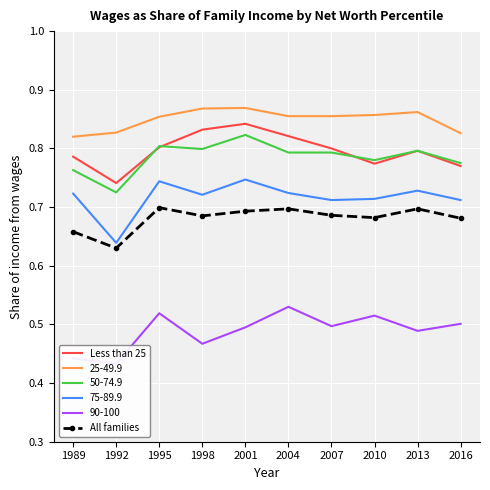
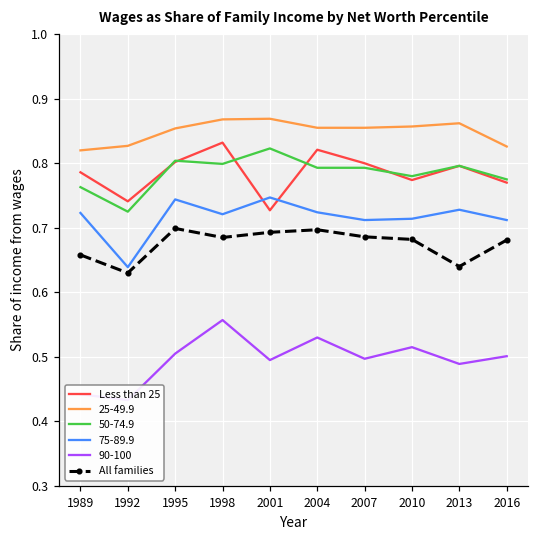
  {
    "Less than 25": {
      "1989": 0.79,
      "1992": 0.74,
      "1998": 0.83,
-     "2001": 0.84,
+     "2001": 0.73,
      "2004": 0.82,
      "2007": 0.80,
      "2010": 0.77,
      "2016": 0.77
    },
    "25-49.9": {
      "1989": 0.82,
      "1992": 0.83,
      "1995": 0.85,
      "1998": 0.87,
      "2001": 0.87,
      "2004": 0.86,
      "2007": 0.86,
      "2010": 0.86,
      "2013": 0.86,
      "2016": 0.83
    },
    "50-74.9": {
      "1989": 0.76,
      "1992": 0.73,
      "1998": 0.80,
      "2001": 0.82,
      "2004": 0.79,
      "2007": 0.79,
      "2010": 0.78,
      "2016": 0.78
    },
    "75-89.9": {
      "1989": 0.72,
      "1992": 0.64,
      "1995": 0.74,
      "1998": 0.72,
      "2001": 0.75,
      "2004": 0.72,
      "2007": 0.71,
      "2010": 0.71,
      "2013": 0.73,
      "2016": 0.71
    },
    "90-100": {
-     "1995": 0.52,
-     "1998": 0.47,
+     "1995": 0.51,
+     "1998": 0.56,
      "2001": 0.50,
      "2004": 0.53,
      "2007": 0.50,
      "2010": 0.52,
      "2013": 0.49,
      "2016": 0.50
    },
    "All families": {
      "1989": 0.66,
      "1992": 0.63,
      "1995": 0.70,
      "1998": 0.69,
      "2001": 0.69,
      "2004": 0.70,
      "2007": 0.69,
      "2010": 0.68,
-     "2013": 0.70,
+     "2013": 0.64,
      "2016": 0.68
    }
  }
